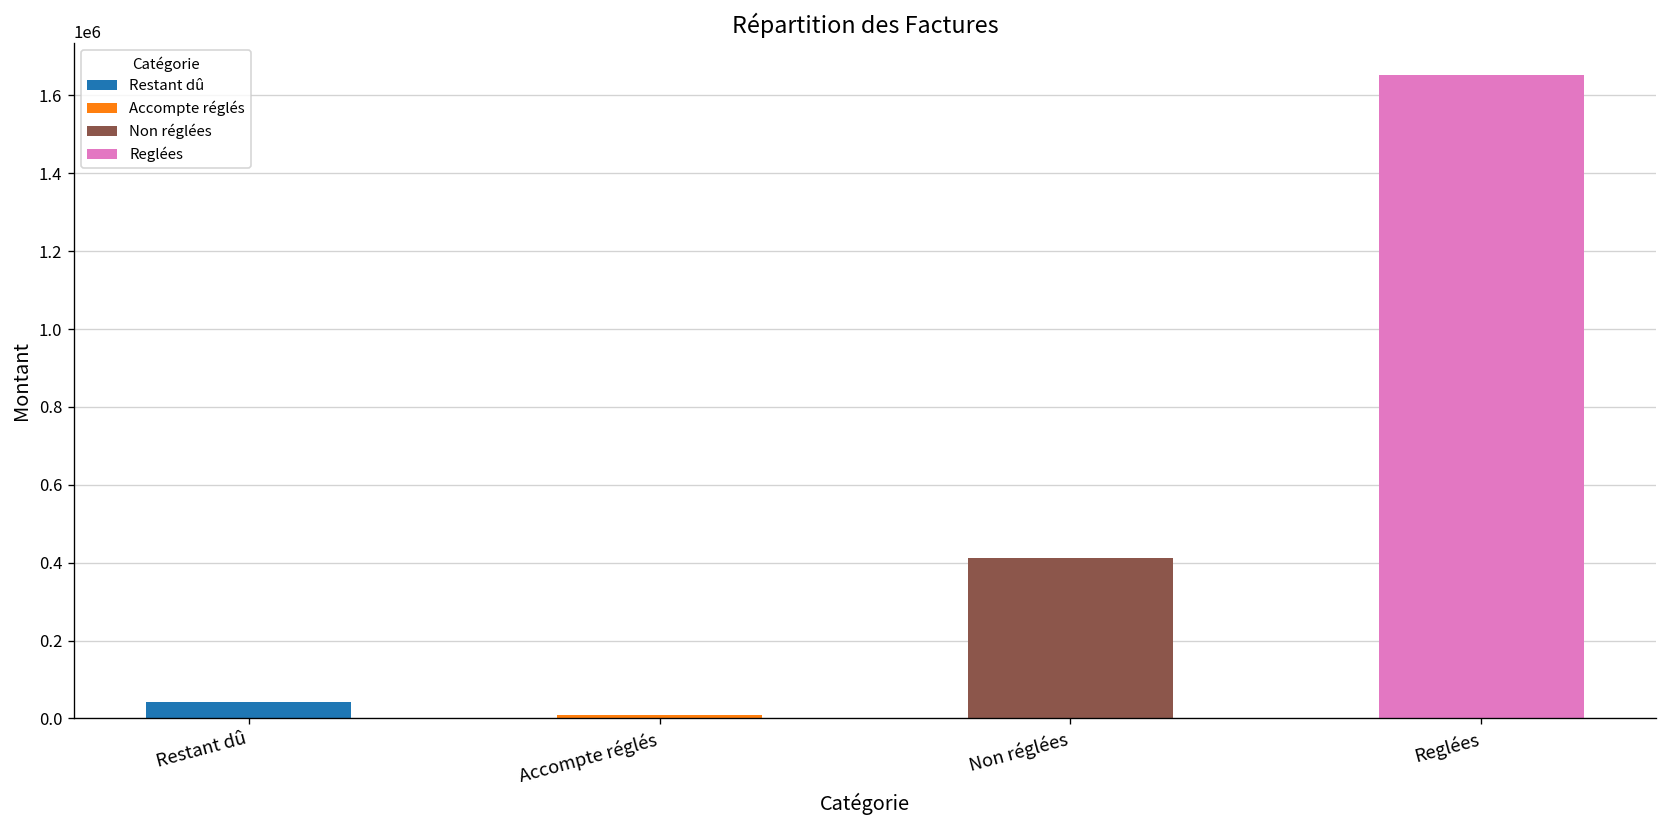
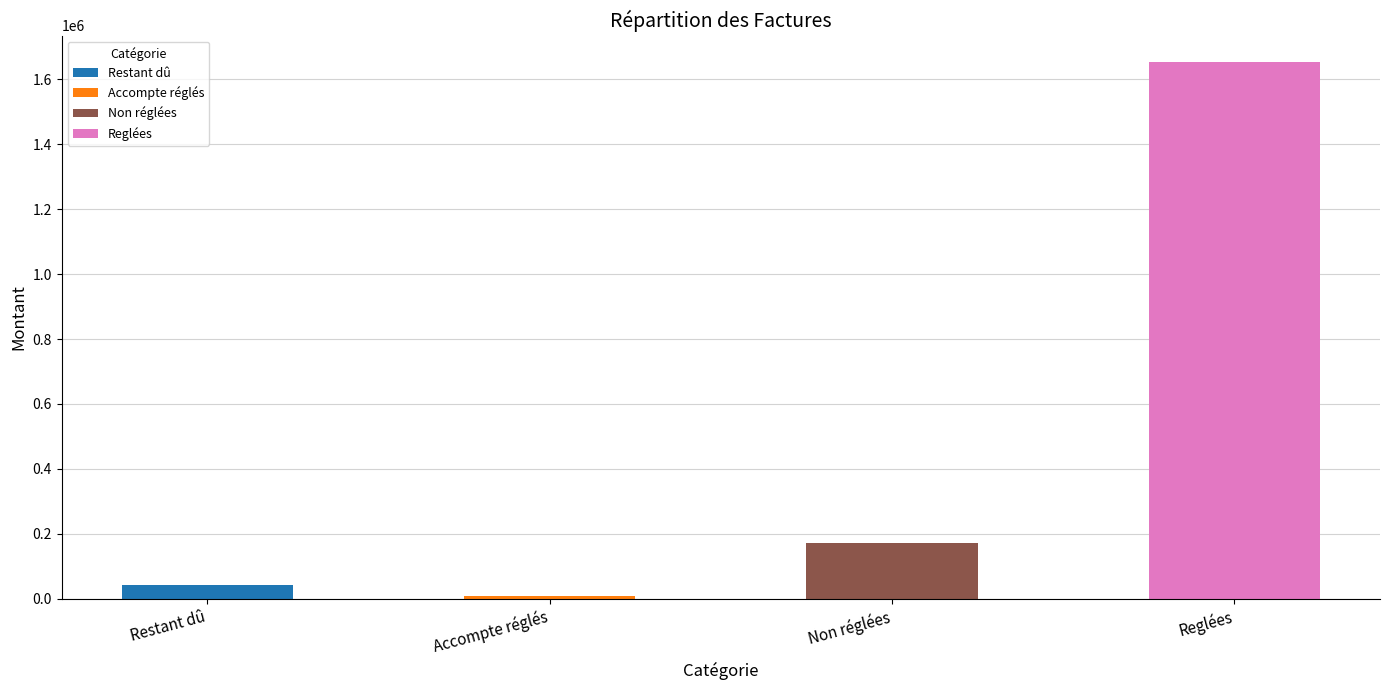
  {
    "Restant dû": 40000,
    "Accompte réglés": 10000,
-   "Non réglées": 410000,
+   "Non réglées": 170000,
    "Reglées": 1650000
  }
